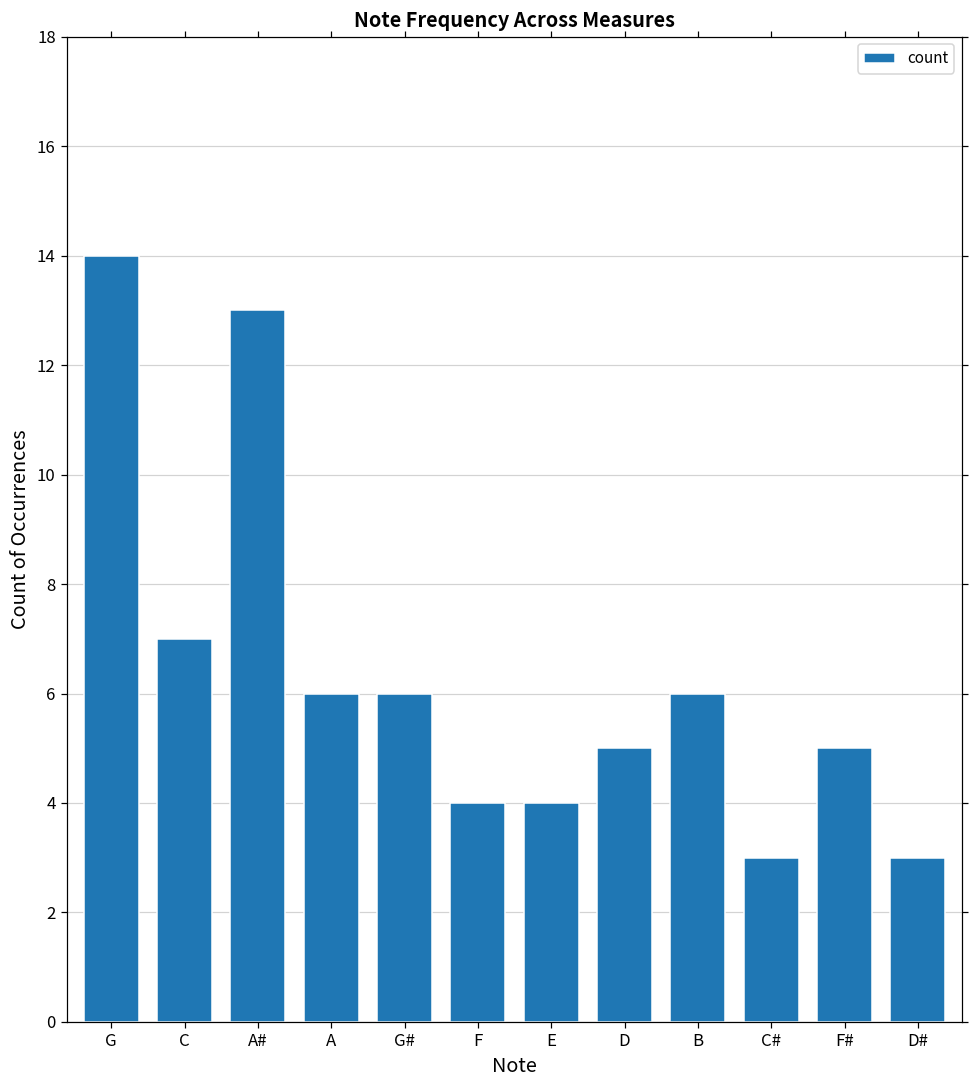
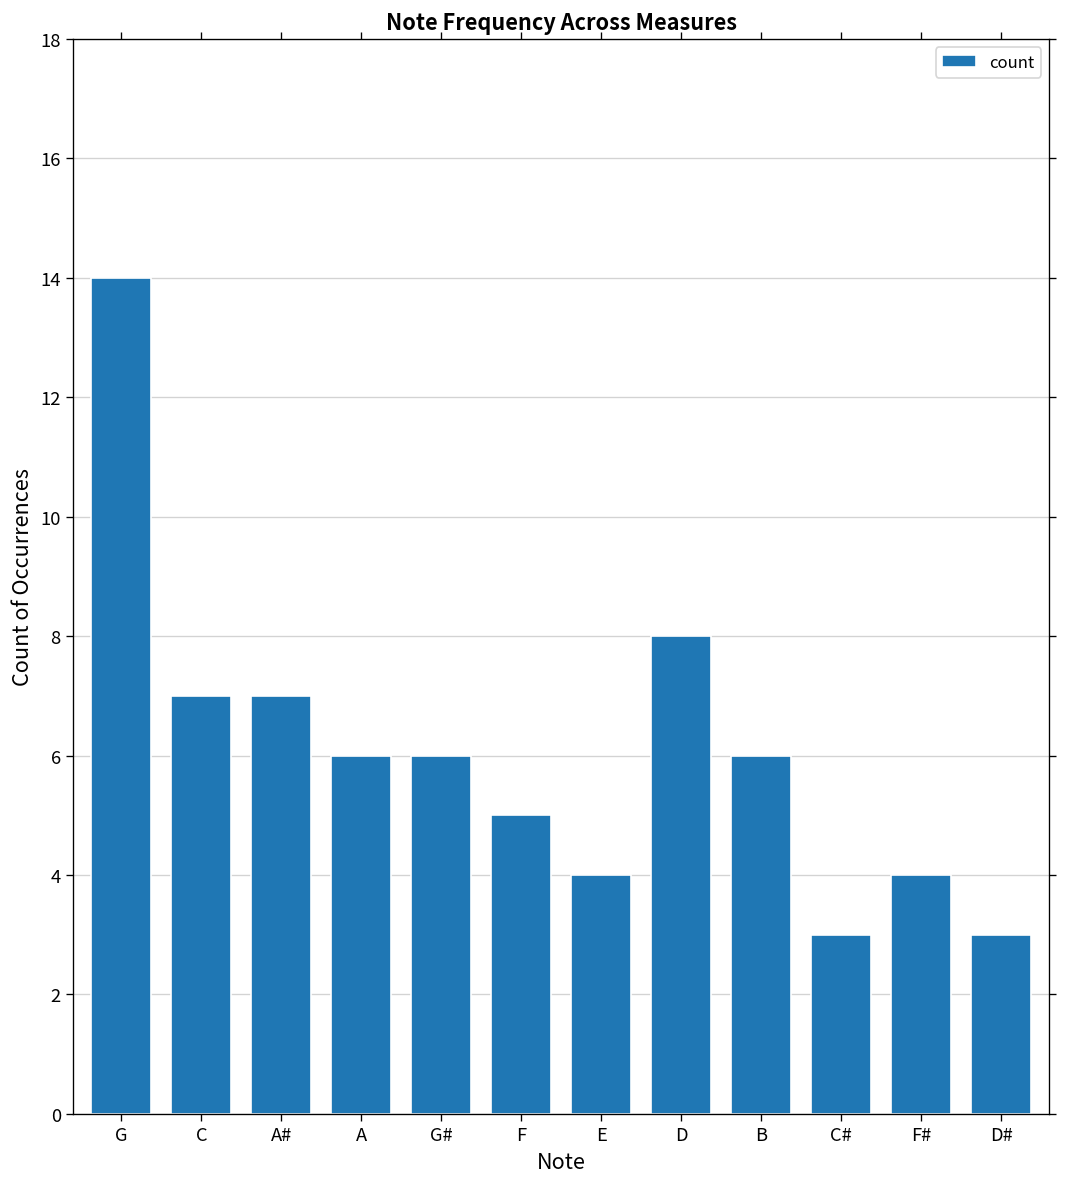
  {
    "G": 14,
    "C": 7,
-   "A#": 13,
+   "A#": 7,
    "A": 6,
    "G#": 6,
-   "F": 4,
+   "F": 5,
    "E": 4,
-   "D": 5,
+   "D": 8,
    "B": 6,
    "C#": 3,
-   "F#": 5,
+   "F#": 4,
    "D#": 3
  }
